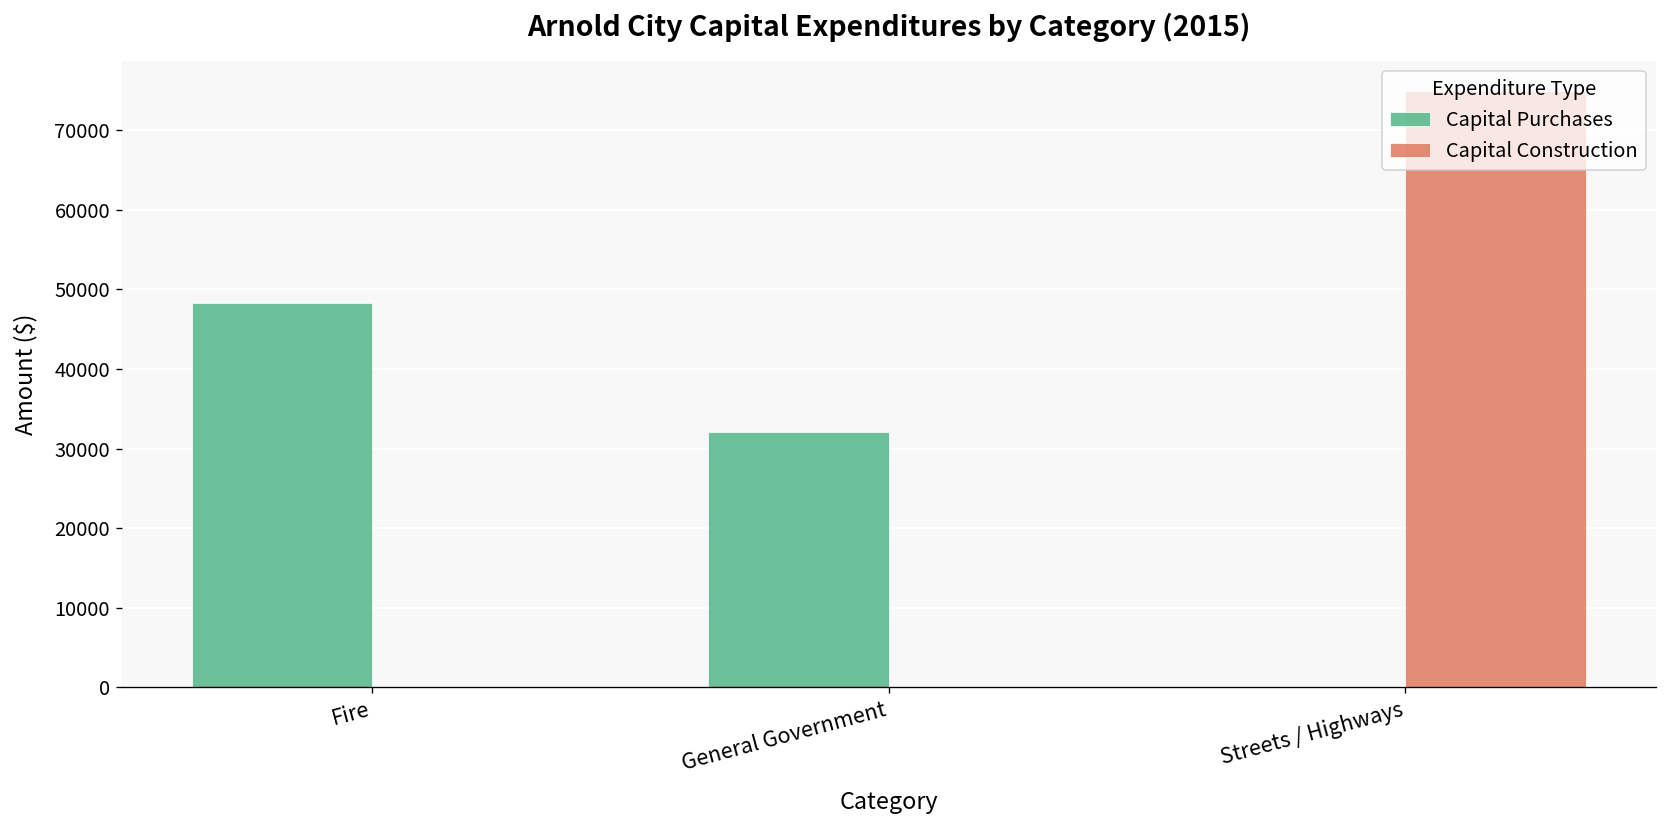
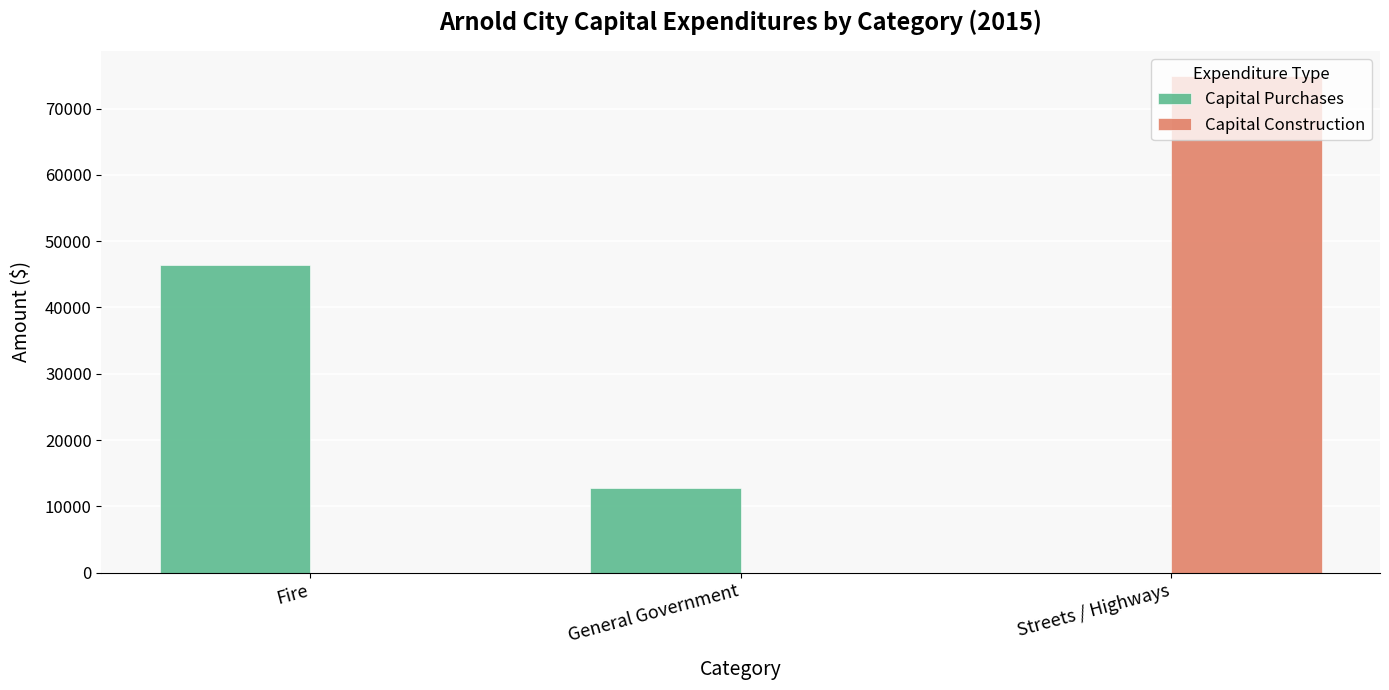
  {
    "Capital Purchases": {
-     "Fire": 48000,
-     "General Government": 32000,
+     "Fire": 46000,
+     "General Government": 13000,
      "Streets / Highways": 0
    },
    "Capital Construction": {
      "Fire": 0,
      "General Government": 0
    }
  }
